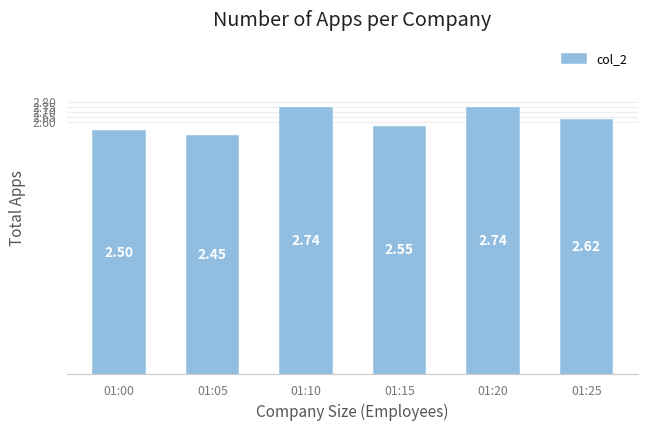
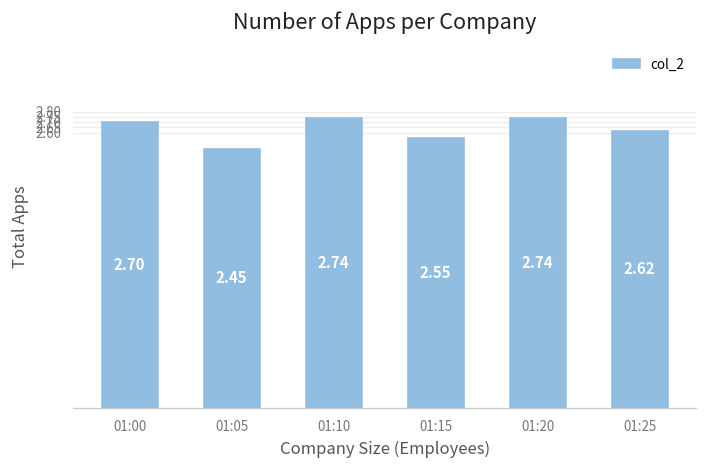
  {
-   "01:00": 2.50,
+   "01:00": 2.70,
    "01:05": 2.45,
    "01:10": 2.74,
    "01:15": 2.55,
    "01:20": 2.74,
    "01:25": 2.62
  }
